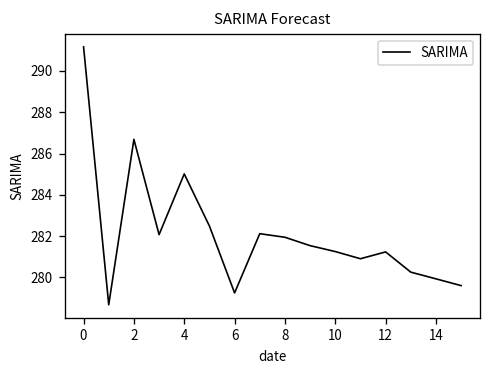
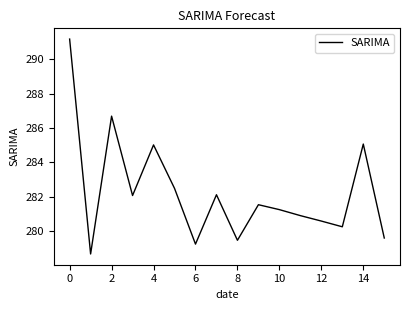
  {
    "0": 291.2,
    "2": 286.7,
    "4": 285.0,
    "6": 279.2,
-   "8": 281.9,
+   "8": 279.5,
    "10": 281.3,
-   "12": 281.2,
-   "14": 279.9
+   "12": 280.6,
+   "14": 285.1
  }
